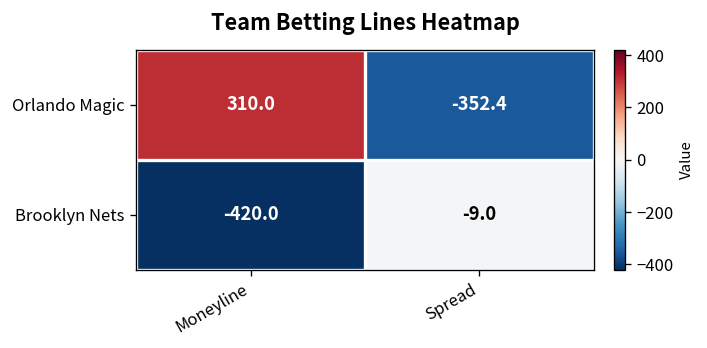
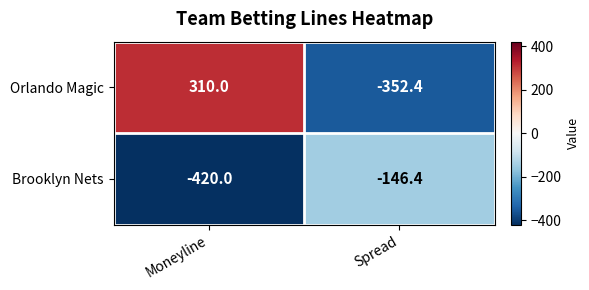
  {
    "Orlando Magic": {
      "Moneyline": 310.0,
      "Spread": -352.4
    },
    "Brooklyn Nets": {
      "Moneyline": -420.0,
-     "Spread": -9.0
+     "Spread": -146.4
    }
  }
